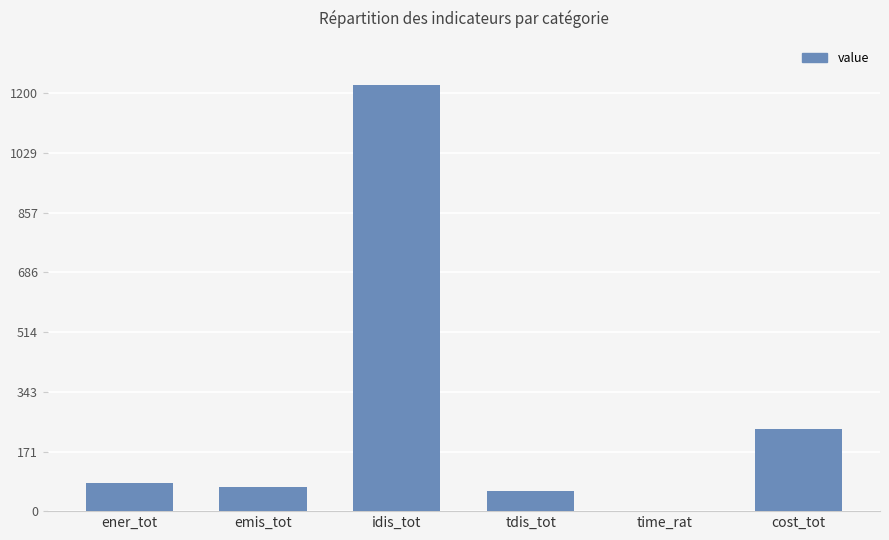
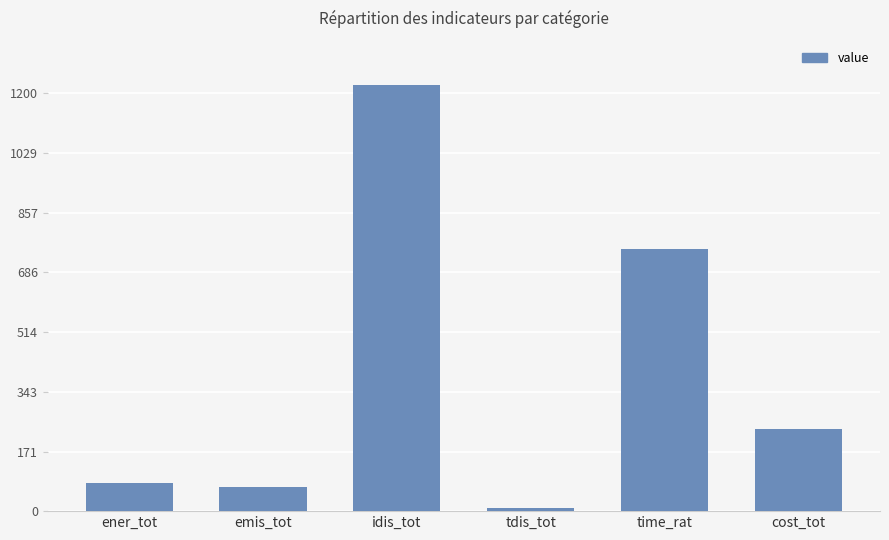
  {
    "ener_tot": 80,
    "emis_tot": 70,
    "idis_tot": 1220,
-   "tdis_tot": 60,
-   "time_rat": 0,
+   "tdis_tot": 10,
+   "time_rat": 750,
    "cost_tot": 230
  }
